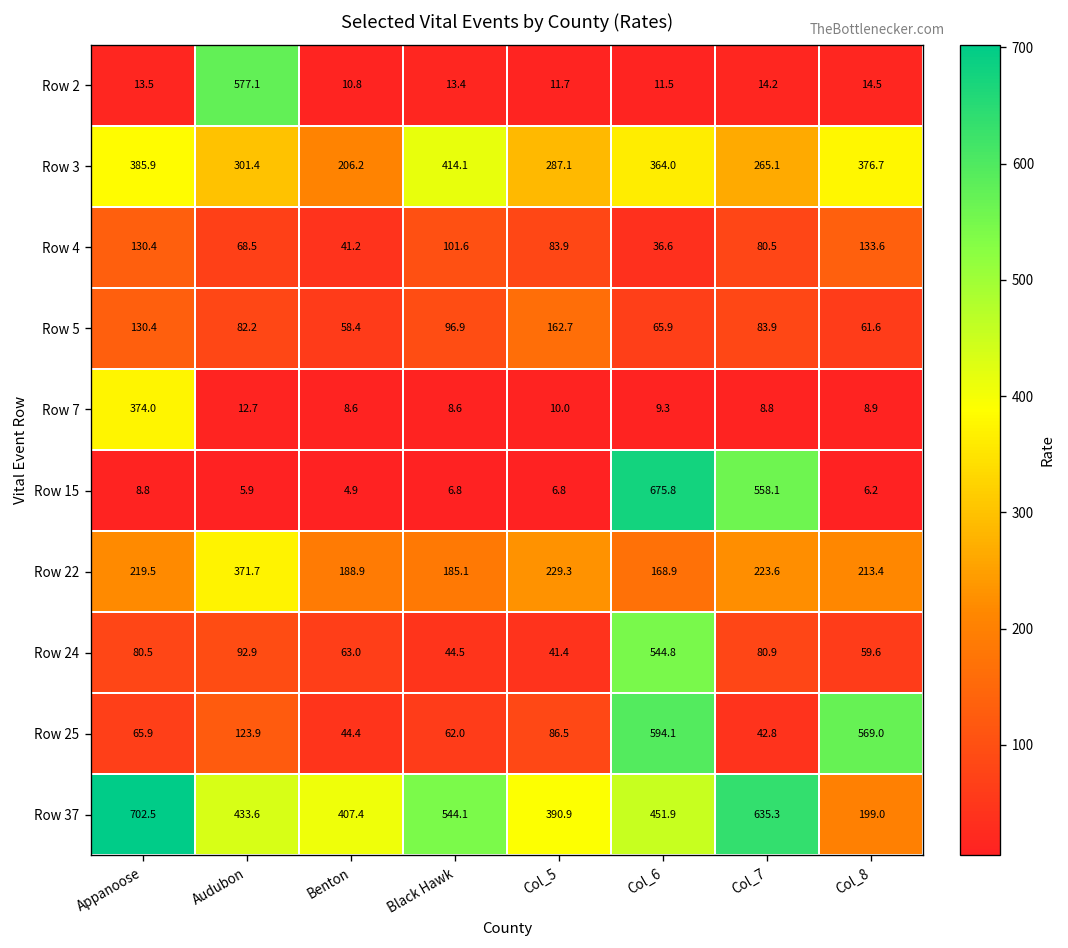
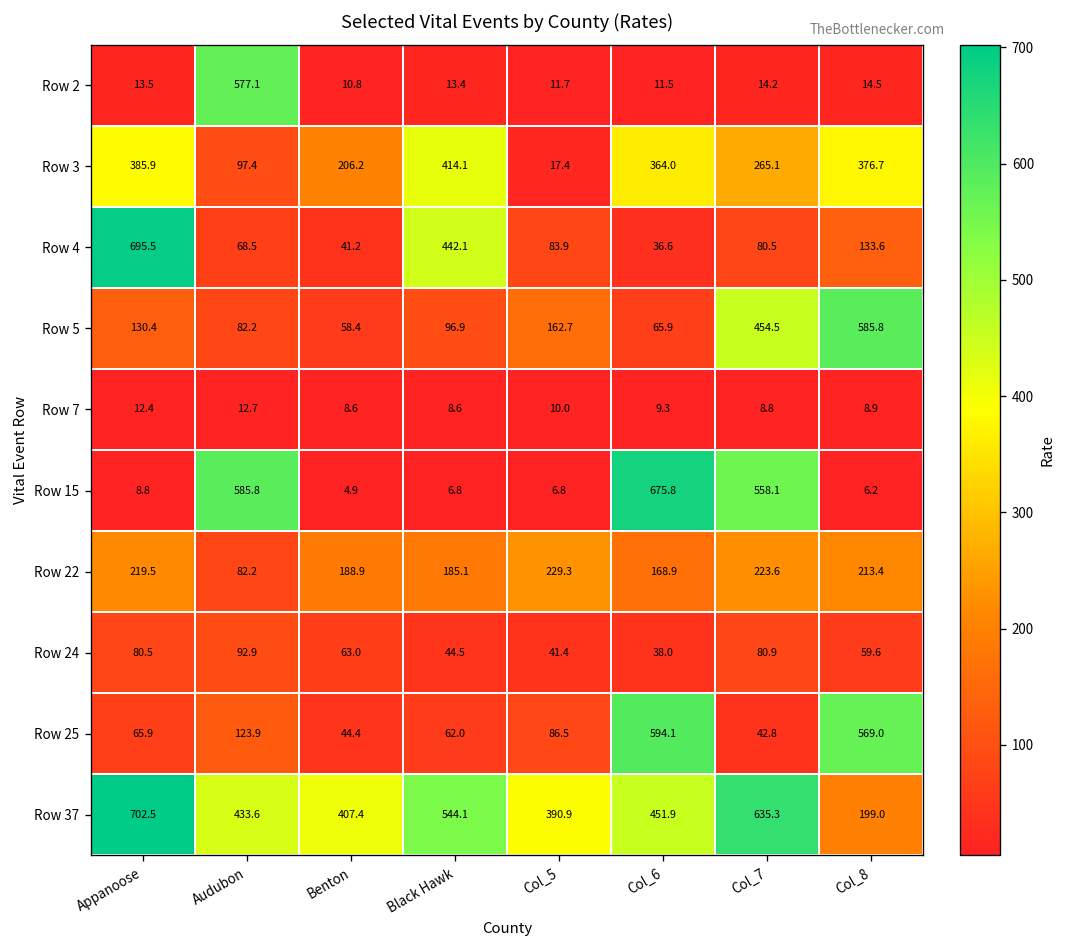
  {
    "Row 2": {
      "Appanoose": 13.5,
      "Audubon": 577.1,
      "Benton": 10.8,
      "Black Hawk": 13.4,
      "Col_5": 11.7,
      "Col_6": 11.5,
      "Col_7": 14.2,
      "Col_8": 14.5
    },
    "Row 3": {
      "Appanoose": 385.9,
-     "Audubon": 301.4,
+     "Audubon": 97.4,
      "Benton": 206.2,
      "Black Hawk": 414.1,
-     "Col_5": 287.1,
+     "Col_5": 17.4,
      "Col_6": 364.0,
      "Col_7": 265.1,
      "Col_8": 376.7
    },
    "Row 4": {
-     "Appanoose": 130.4,
+     "Appanoose": 695.5,
      "Audubon": 68.5,
      "Benton": 41.2,
-     "Black Hawk": 101.6,
+     "Black Hawk": 442.1,
      "Col_5": 83.9,
      "Col_6": 36.6,
      "Col_7": 80.5,
      "Col_8": 133.6
    },
    "Row 5": {
      "Appanoose": 130.4,
      "Audubon": 82.2,
      "Benton": 58.4,
      "Black Hawk": 96.9,
      "Col_5": 162.7,
      "Col_6": 65.9,
-     "Col_7": 83.9,
-     "Col_8": 61.6
+     "Col_7": 454.5,
+     "Col_8": 585.8
    },
    "Row 7": {
-     "Appanoose": 374.0,
+     "Appanoose": 12.4,
      "Audubon": 12.7,
      "Benton": 8.6,
      "Black Hawk": 8.6,
      "Col_5": 10.0,
      "Col_6": 9.3,
      "Col_7": 8.8,
      "Col_8": 8.9
    },
    "Row 15": {
      "Appanoose": 8.8,
-     "Audubon": 5.9,
+     "Audubon": 585.8,
      "Benton": 4.9,
      "Black Hawk": 6.8,
      "Col_5": 6.8,
      "Col_6": 675.8,
      "Col_7": 558.1,
      "Col_8": 6.2
    },
    "Row 22": {
      "Appanoose": 219.5,
-     "Audubon": 371.7,
+     "Audubon": 82.2,
      "Benton": 188.9,
      "Black Hawk": 185.1,
      "Col_5": 229.3,
      "Col_6": 168.9,
      "Col_7": 223.6,
      "Col_8": 213.4
    },
    "Row 24": {
      "Appanoose": 80.5,
      "Audubon": 92.9,
      "Benton": 63.0,
      "Black Hawk": 44.5,
      "Col_5": 41.4,
-     "Col_6": 544.8,
+     "Col_6": 38.0,
      "Col_7": 80.9,
      "Col_8": 59.6
    },
    "Row 25": {
      "Appanoose": 65.9,
      "Audubon": 123.9,
      "Benton": 44.4,
      "Black Hawk": 62.0,
      "Col_5": 86.5,
      "Col_6": 594.1,
      "Col_7": 42.8,
      "Col_8": 569.0
    },
    "Row 37": {
      "Appanoose": 702.5,
      "Audubon": 433.6,
      "Benton": 407.4,
      "Black Hawk": 544.1,
      "Col_5": 390.9,
      "Col_6": 451.9,
      "Col_7": 635.3,
      "Col_8": 199.0
    }
  }
